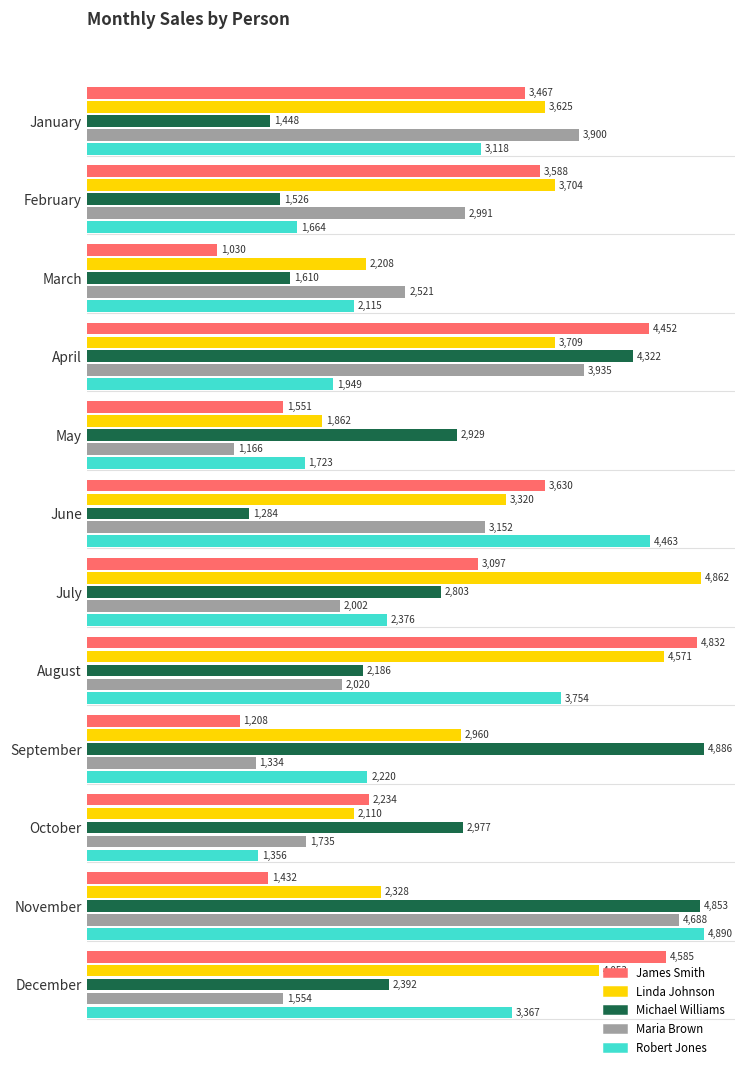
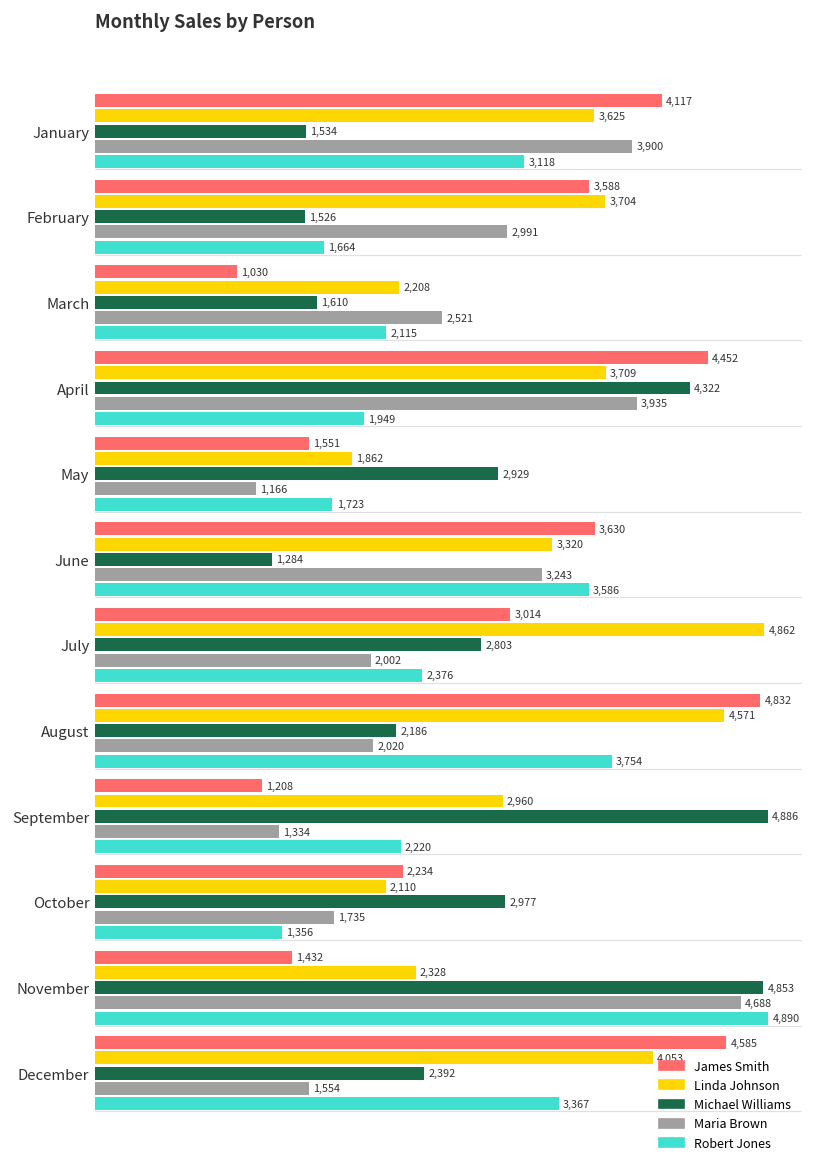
  {
    "James Smith": {
-     "January": "3,467",
+     "January": "4,117",
      "February": "3,588",
      "March": "1,030",
      "April": "4,452",
      "May": "1,551",
      "June": "3,630",
-     "July": "3,097",
+     "July": "3,014",
      "August": "4,832",
      "September": "1,208",
      "October": "2,234",
      "November": "1,432",
      "December": "4,585"
    },
    "Linda Johnson": {
      "January": "3,625",
      "February": "3,704",
      "March": "2,208",
      "April": "3,709",
      "May": "1,862",
      "June": "3,320",
      "July": "4,862",
      "August": "4,571",
      "September": "2,960",
      "October": "2,110",
      "November": "2,328",
      "December": "4,053"
    },
    "Michael Williams": {
-     "January": "1,448",
+     "January": "1,534",
      "February": "1,526",
      "March": "1,610",
      "April": "4,322",
      "May": "2,929",
      "June": "1,284",
      "July": "2,803",
      "August": "2,186",
      "September": "4,886",
      "October": "2,977",
      "November": "4,853",
      "December": "2,392"
    },
    "Maria Brown": {
      "January": "3,900",
      "February": "2,991",
      "March": "2,521",
      "April": "3,935",
      "May": "1,166",
-     "June": "3,152",
+     "June": "3,243",
      "July": "2,002",
      "August": "2,020",
      "September": "1,334",
      "October": "1,735",
      "November": "4,688",
      "December": "1,554"
    },
    "Robert Jones": {
      "January": "3,118",
      "February": "1,664",
      "March": "2,115",
      "April": "1,949",
      "May": "1,723",
-     "June": "4,463",
+     "June": "3,586",
      "July": "2,376",
      "August": "3,754",
      "September": "2,220",
      "October": "1,356",
      "November": "4,890",
      "December": "3,367"
    }
  }
